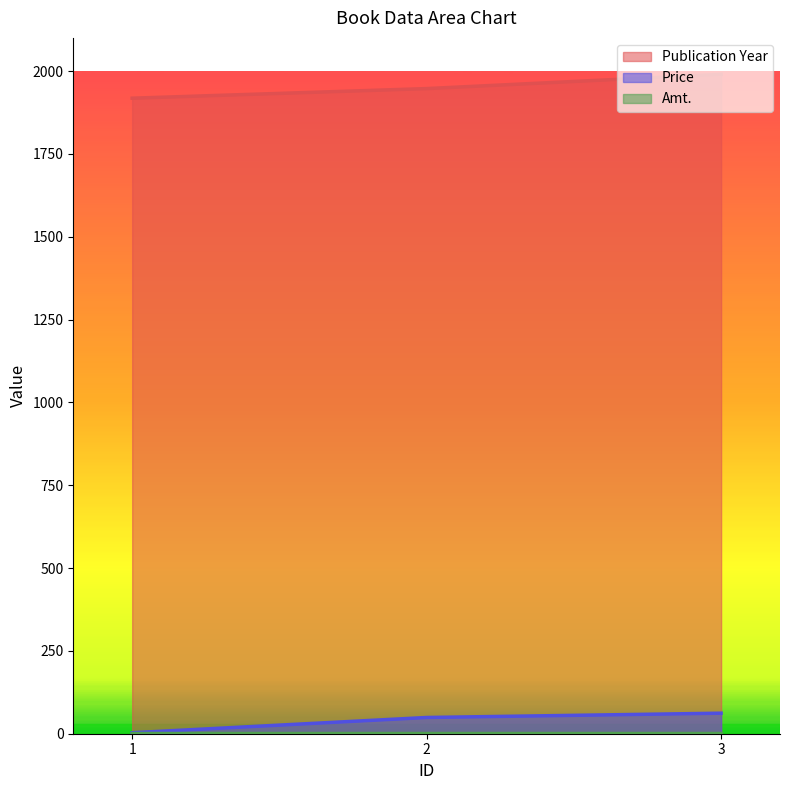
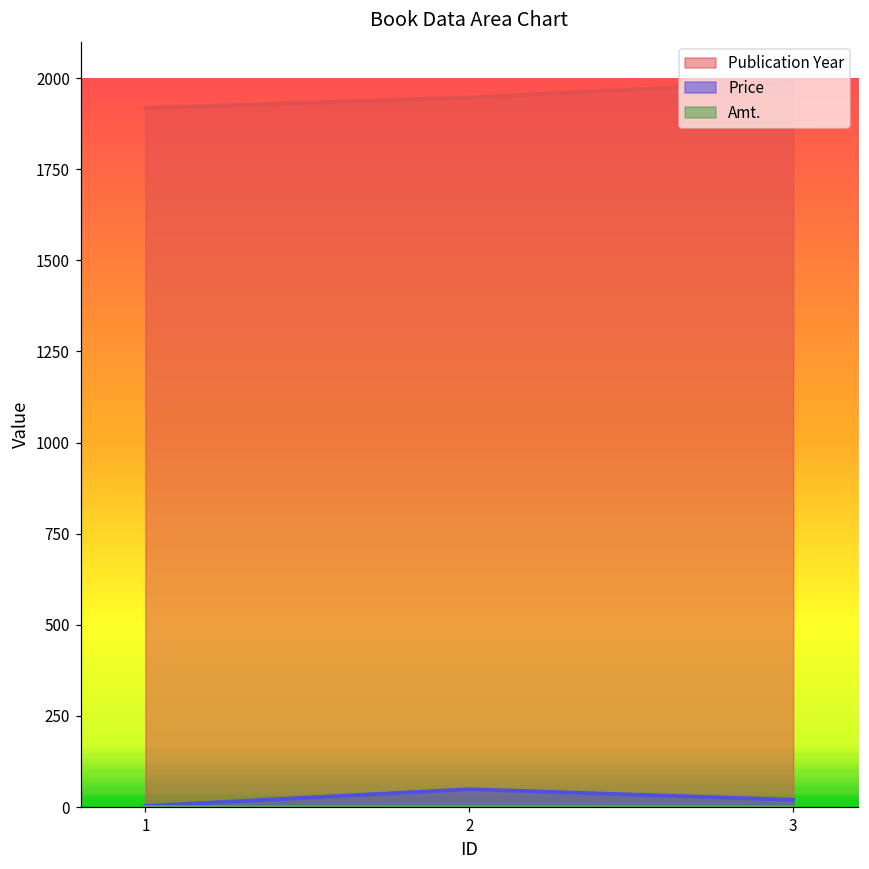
  {
    "Publication Year": {
      "1": 1920,
      "2": 1950
    },
    "Price": {
      "2": 50,
-     "3": 60
+     "3": 20
    },
    "Amt.": {
      "2": 0,
      "3": 0
    }
  }
